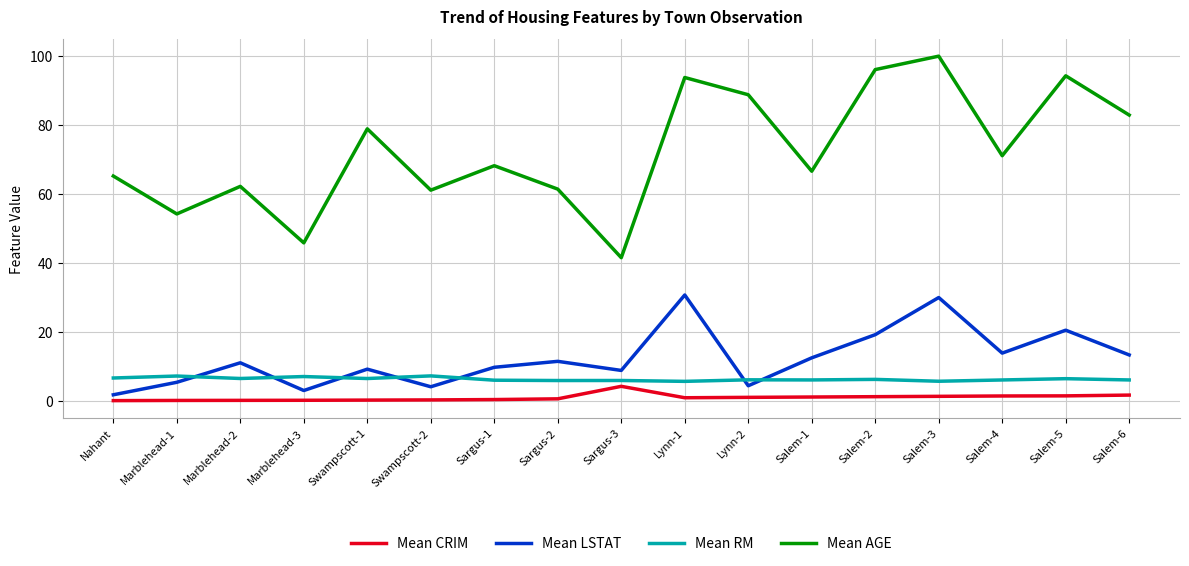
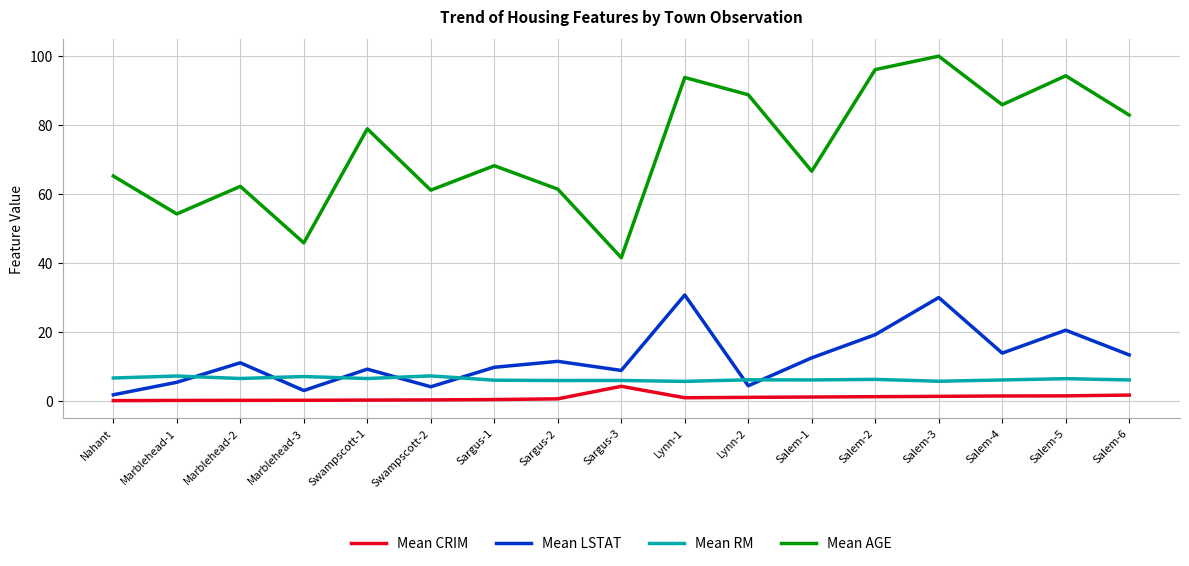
  {
    "Mean CRIM": {
      "Nahant": 0,
      "Marblehead-1": 0,
      "Marblehead-2": 0,
      "Marblehead-3": 0,
      "Swampscott-1": 0,
      "Swampscott-2": 0,
      "Sargus-1": 0,
      "Sargus-2": 1,
      "Sargus-3": 4,
      "Lynn-1": 1,
      "Lynn-2": 1,
      "Salem-1": 1,
      "Salem-2": 1,
      "Salem-3": 1,
      "Salem-4": 1,
      "Salem-5": 1,
      "Salem-6": 2
    },
    "Mean LSTAT": {
      "Nahant": 2,
      "Marblehead-1": 5,
      "Marblehead-2": 11,
      "Marblehead-3": 3,
      "Swampscott-1": 9,
      "Swampscott-2": 4,
      "Sargus-1": 10,
      "Sargus-2": 11,
      "Sargus-3": 9,
      "Lynn-1": 31,
      "Lynn-2": 4,
      "Salem-1": 12,
      "Salem-2": 19,
      "Salem-3": 30,
      "Salem-4": 14,
      "Salem-5": 20,
      "Salem-6": 13
    },
    "Mean RM": {
      "Nahant": 7,
      "Marblehead-1": 7,
      "Marblehead-2": 6,
      "Marblehead-3": 7,
      "Swampscott-1": 6,
      "Swampscott-2": 7,
      "Sargus-1": 6,
      "Sargus-2": 6,
      "Sargus-3": 6,
      "Lynn-1": 6,
      "Lynn-2": 6,
      "Salem-1": 6,
      "Salem-2": 6,
      "Salem-3": 6,
      "Salem-4": 6,
      "Salem-5": 6,
      "Salem-6": 6
    },
    "Mean AGE": {
      "Nahant": 65,
      "Marblehead-1": 54,
      "Marblehead-2": 62,
      "Marblehead-3": 46,
      "Swampscott-1": 79,
      "Swampscott-2": 61,
      "Sargus-1": 68,
      "Sargus-2": 61,
      "Sargus-3": 42,
      "Lynn-1": 94,
      "Lynn-2": 89,
      "Salem-1": 67,
      "Salem-2": 96,
      "Salem-3": 100,
-     "Salem-4": 71,
+     "Salem-4": 86,
      "Salem-5": 94,
      "Salem-6": 83
    }
  }
